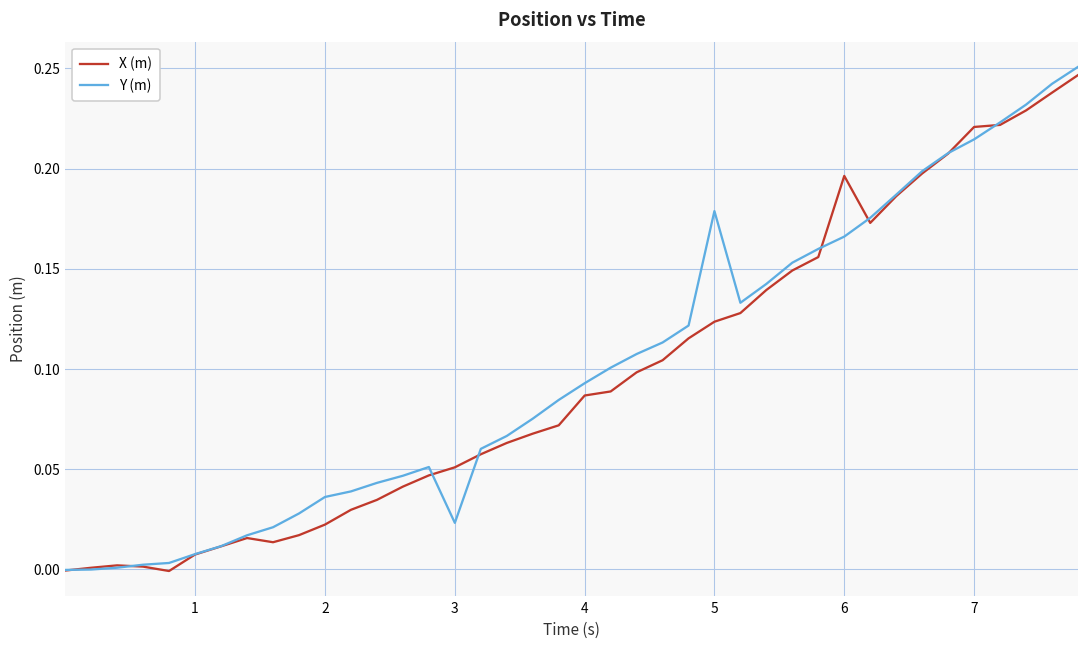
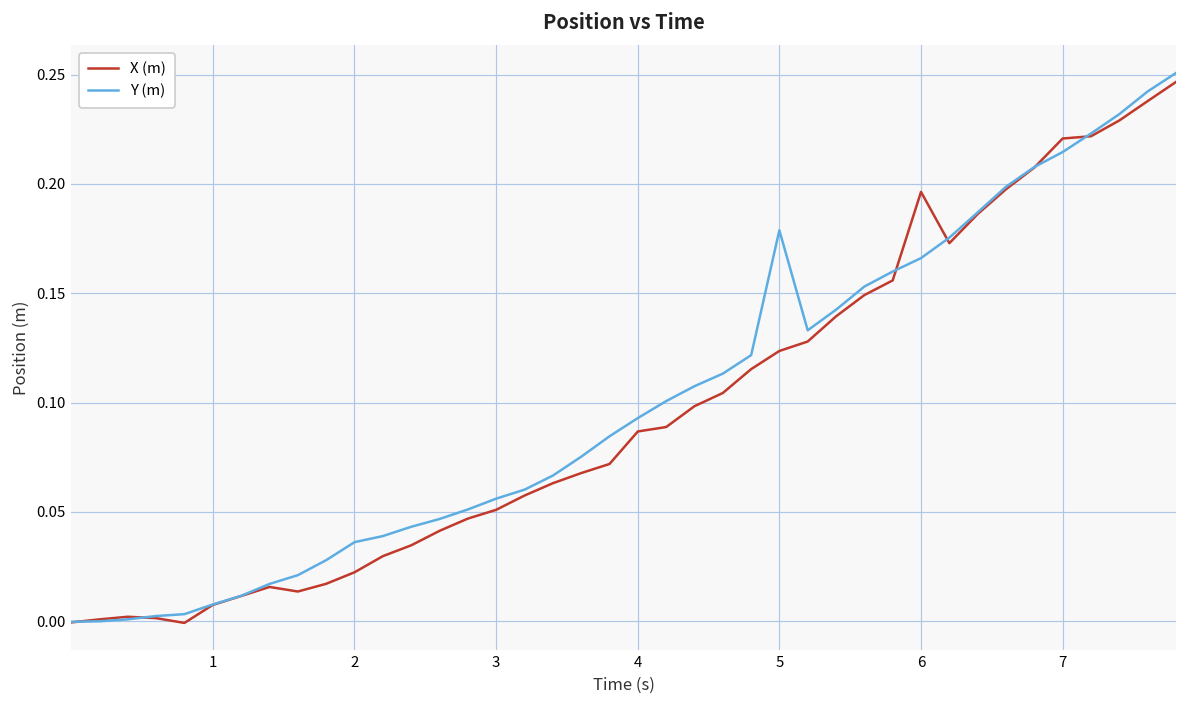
  {
    "X (m)": {
      "2": 0.022,
      "3": 0.051,
      "4": 0.087,
      "5": 0.124,
      "6": 0.196,
      "7": 0.221
    },
    "Y (m)": {
      "2": 0.036,
-     "3": 0.023,
+     "3": 0.056,
      "4": 0.093,
      "5": 0.179,
      "6": 0.166,
      "7": 0.215
    }
  }
